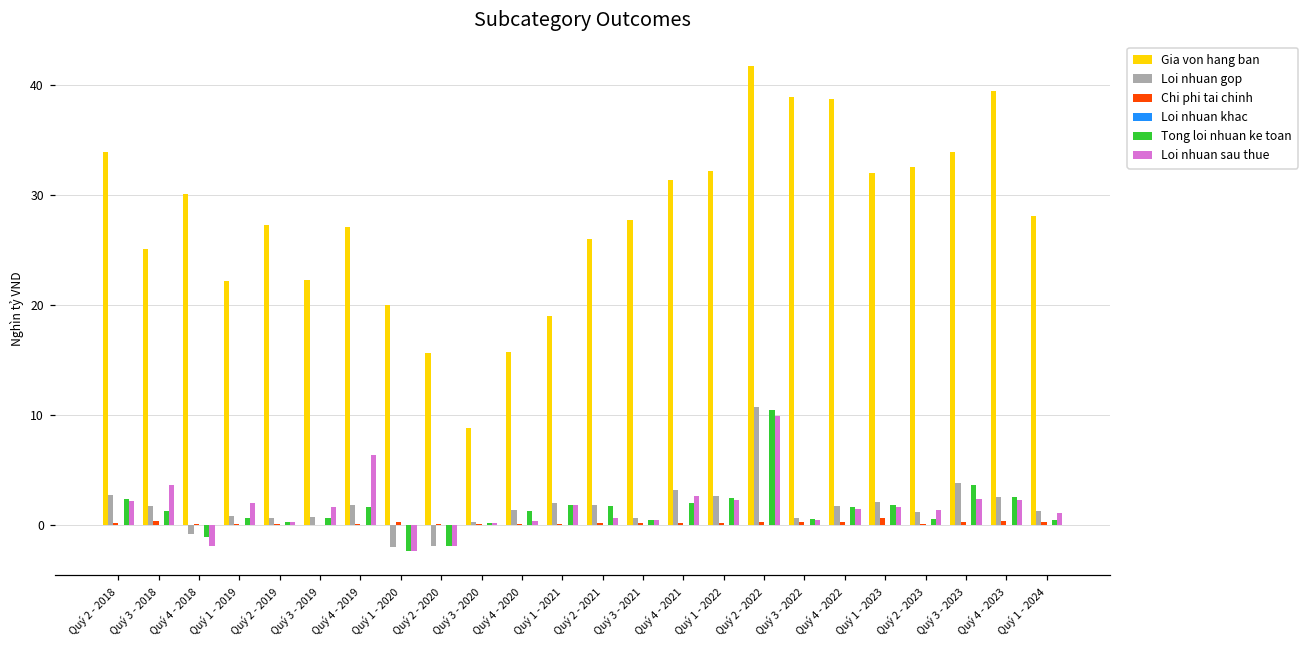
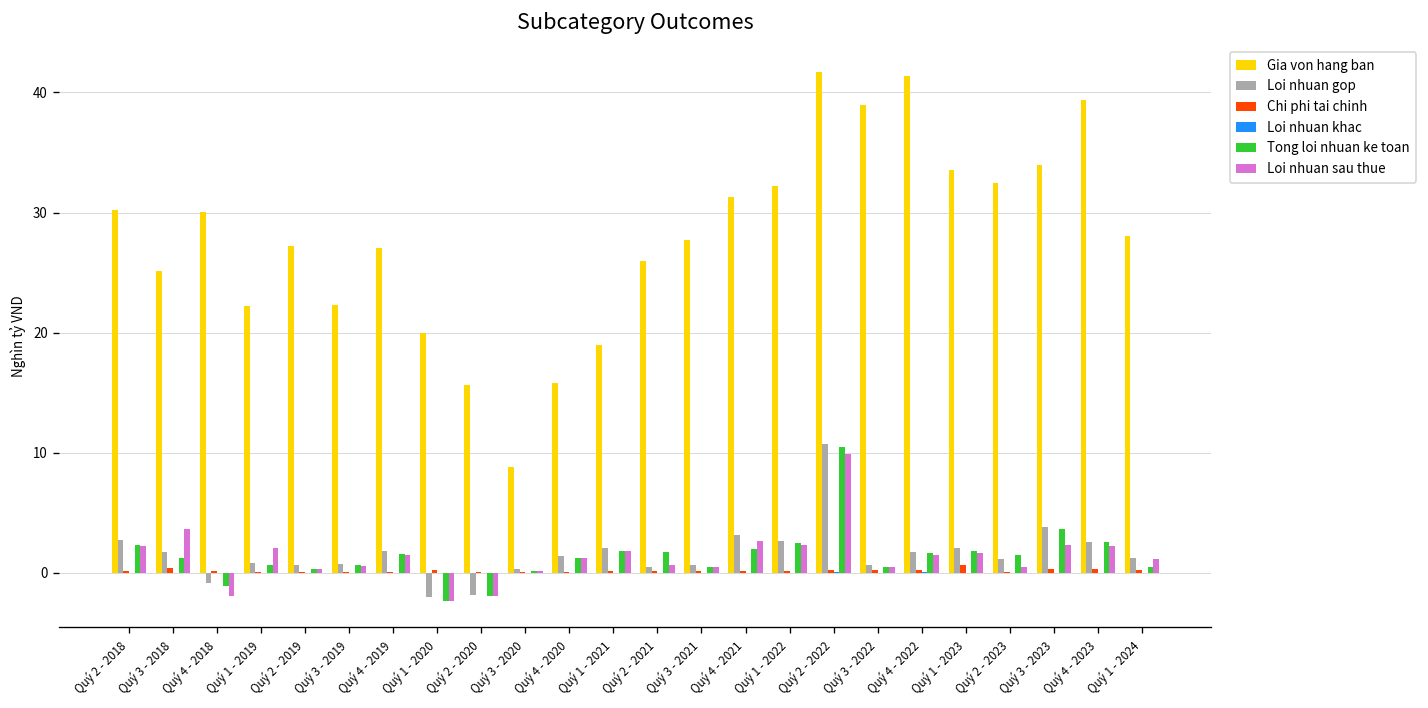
  {
    "Gia von hang ban": {
-     "Quý 2 - 2018": 33.9,
+     "Quý 2 - 2018": 30.2,
      "Quý 3 - 2018": 25.1,
      "Quý 4 - 2018": 30.1,
      "Quý 1 - 2019": 22.2,
      "Quý 2 - 2019": 27.2,
      "Quý 3 - 2019": 22.3,
      "Quý 4 - 2019": 27.1,
      "Quý 1 - 2020": 20.0,
      "Quý 2 - 2020": 15.6,
      "Quý 3 - 2020": 8.8,
      "Quý 4 - 2020": 15.8,
      "Quý 1 - 2021": 19.0,
      "Quý 2 - 2021": 26.0,
      "Quý 3 - 2021": 27.7,
      "Quý 4 - 2021": 31.3,
      "Quý 1 - 2022": 32.2,
      "Quý 2 - 2022": 41.7,
      "Quý 3 - 2022": 38.9,
-     "Quý 4 - 2022": 38.7,
-     "Quý 1 - 2023": 32.0,
+     "Quý 4 - 2022": 41.4,
+     "Quý 1 - 2023": 33.6,
      "Quý 2 - 2023": 32.5,
      "Quý 3 - 2023": 33.9,
      "Quý 4 - 2023": 39.4,
      "Quý 1 - 2024": 28.0
    },
    "Loi nhuan gop": {
      "Quý 2 - 2018": 2.7,
      "Quý 3 - 2018": 1.7,
      "Quý 4 - 2018": -0.8,
      "Quý 1 - 2019": 0.9,
      "Quý 2 - 2019": 0.6,
      "Quý 3 - 2019": 0.7,
      "Quý 4 - 2019": 1.8,
      "Quý 1 - 2020": -2.0,
      "Quý 2 - 2020": -1.9,
      "Quý 3 - 2020": 0.3,
      "Quý 4 - 2020": 1.4,
      "Quý 1 - 2021": 2.0,
-     "Quý 2 - 2021": 1.9,
+     "Quý 2 - 2021": 0.5,
      "Quý 3 - 2021": 0.6,
      "Quý 4 - 2021": 3.2,
      "Quý 1 - 2022": 2.6,
      "Quý 2 - 2022": 10.7,
      "Quý 3 - 2022": 0.7,
      "Quý 4 - 2022": 1.7,
      "Quý 1 - 2023": 2.1,
      "Quý 2 - 2023": 1.2,
      "Quý 3 - 2023": 3.8,
      "Quý 4 - 2023": 2.5,
      "Quý 1 - 2024": 1.3
    },
    "Chi phi tai chinh": {
      "Quý 3 - 2018": 0.4,
      "Quý 2 - 2022": 0.3,
      "Quý 1 - 2023": 0.6,
      "Quý 3 - 2023": 0.3,
      "Quý 4 - 2023": 0.4,
      "Quý 1 - 2024": 0.3
    },
    "Tong loi nhuan ke toan": {
      "Quý 2 - 2018": 2.3,
      "Quý 3 - 2018": 1.3,
      "Quý 4 - 2018": -1.1,
      "Quý 1 - 2019": 0.6,
      "Quý 2 - 2019": 0.3,
      "Quý 3 - 2019": 0.6,
      "Quý 4 - 2019": 1.6,
      "Quý 1 - 2020": -2.3,
      "Quý 2 - 2020": -1.9,
      "Quý 4 - 2020": 1.2,
      "Quý 1 - 2021": 1.8,
      "Quý 2 - 2021": 1.8,
      "Quý 3 - 2021": 0.5,
      "Quý 4 - 2021": 2.0,
      "Quý 1 - 2022": 2.5,
      "Quý 2 - 2022": 10.5,
      "Quý 3 - 2022": 0.5,
      "Quý 4 - 2022": 1.6,
      "Quý 1 - 2023": 1.8,
-     "Quý 2 - 2023": 0.5,
+     "Quý 2 - 2023": 1.5,
      "Quý 3 - 2023": 3.6,
      "Quý 4 - 2023": 2.5,
      "Quý 1 - 2024": 0.5
    },
    "Loi nhuan sau thue": {
      "Quý 2 - 2018": 2.2,
      "Quý 3 - 2018": 3.6,
      "Quý 4 - 2018": -1.9,
      "Quý 1 - 2019": 2.0,
      "Quý 2 - 2019": 0.3,
-     "Quý 3 - 2019": 1.6,
-     "Quý 4 - 2019": 6.4,
+     "Quý 3 - 2019": 0.6,
+     "Quý 4 - 2019": 1.5,
      "Quý 1 - 2020": -2.3,
      "Quý 2 - 2020": -1.9,
-     "Quý 4 - 2020": 0.4,
+     "Quý 4 - 2020": 1.2,
      "Quý 1 - 2021": 1.8,
      "Quý 2 - 2021": 0.6,
      "Quý 3 - 2021": 0.5,
      "Quý 4 - 2021": 2.7,
      "Quý 1 - 2022": 2.3,
      "Quý 2 - 2022": 9.9,
      "Quý 3 - 2022": 0.5,
      "Quý 4 - 2022": 1.5,
      "Quý 1 - 2023": 1.6,
-     "Quý 2 - 2023": 1.3,
+     "Quý 2 - 2023": 0.5,
      "Quý 3 - 2023": 2.3,
      "Quý 4 - 2023": 2.3,
      "Quý 1 - 2024": 1.1
    }
  }
